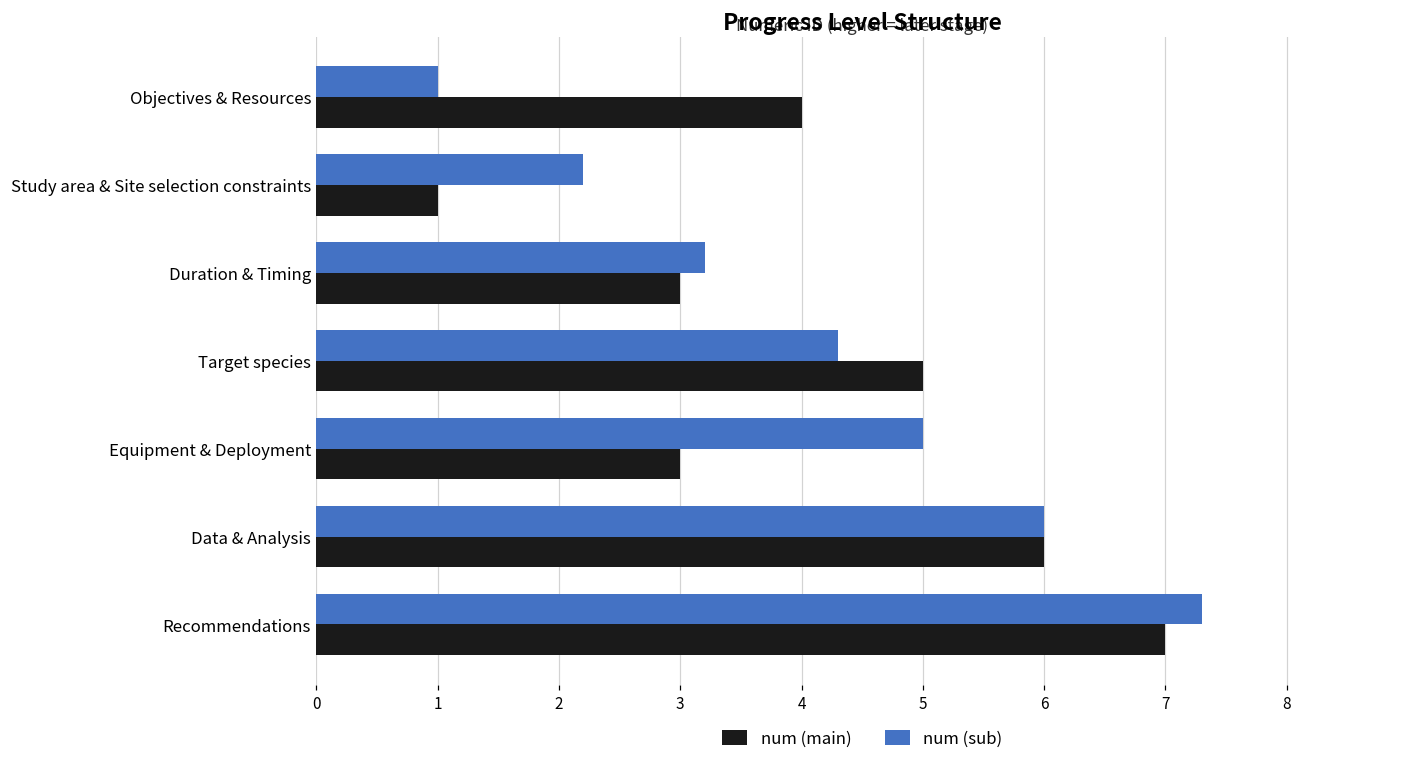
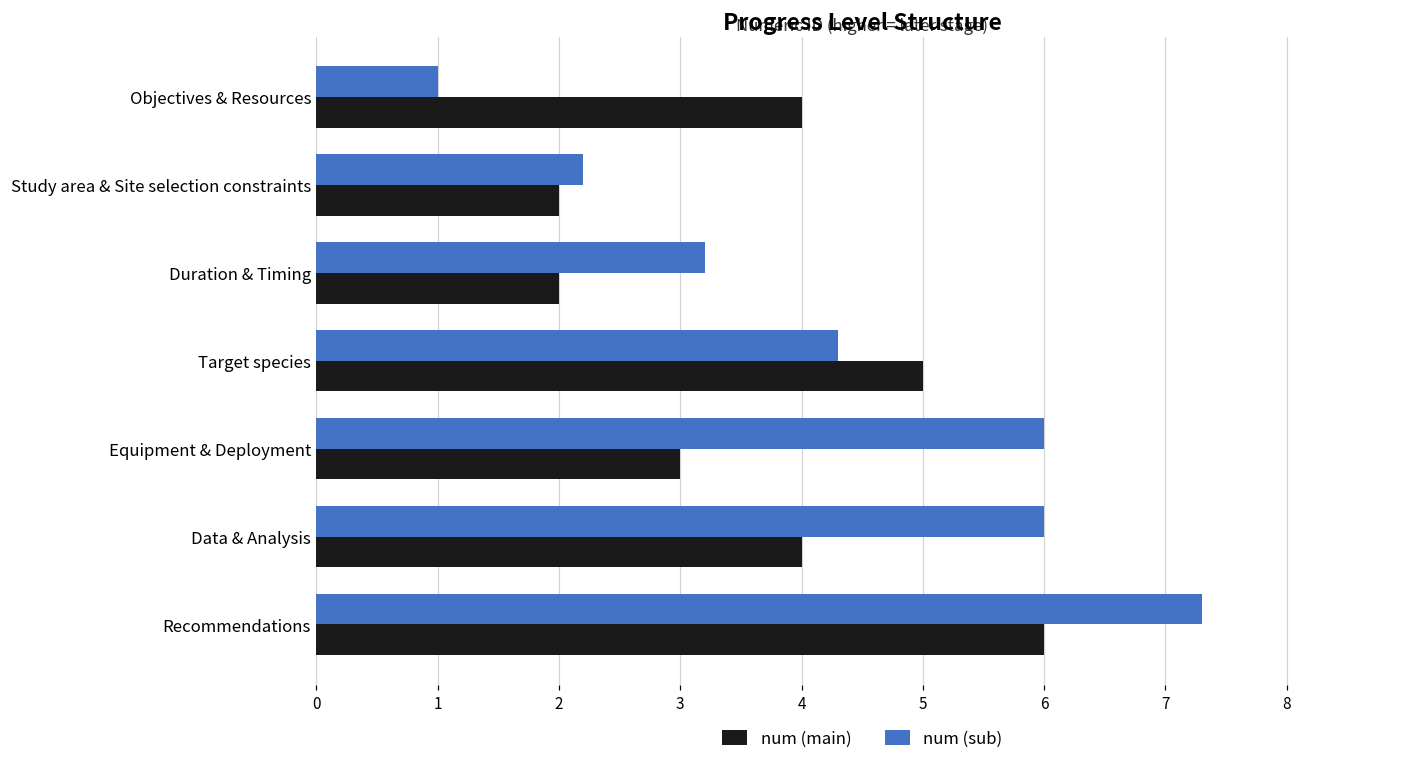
  {
    "num (main)": {
      "Objectives & Resources": 4,
-     "Study area & Site selection constraints": 1,
-     "Duration & Timing": 3,
+     "Study area & Site selection constraints": 2,
+     "Duration & Timing": 2,
      "Target species": 5,
      "Equipment & Deployment": 3,
-     "Data & Analysis": 6,
-     "Recommendations": 7
+     "Data & Analysis": 4,
+     "Recommendations": 6
    },
    "num (sub)": {
      "Objectives & Resources": 1,
      "Study area & Site selection constraints": 2.20,
      "Duration & Timing": 3.20,
      "Target species": 4.30,
-     "Equipment & Deployment": 5,
+     "Equipment & Deployment": 6,
      "Data & Analysis": 6,
      "Recommendations": 7.30
    }
  }
